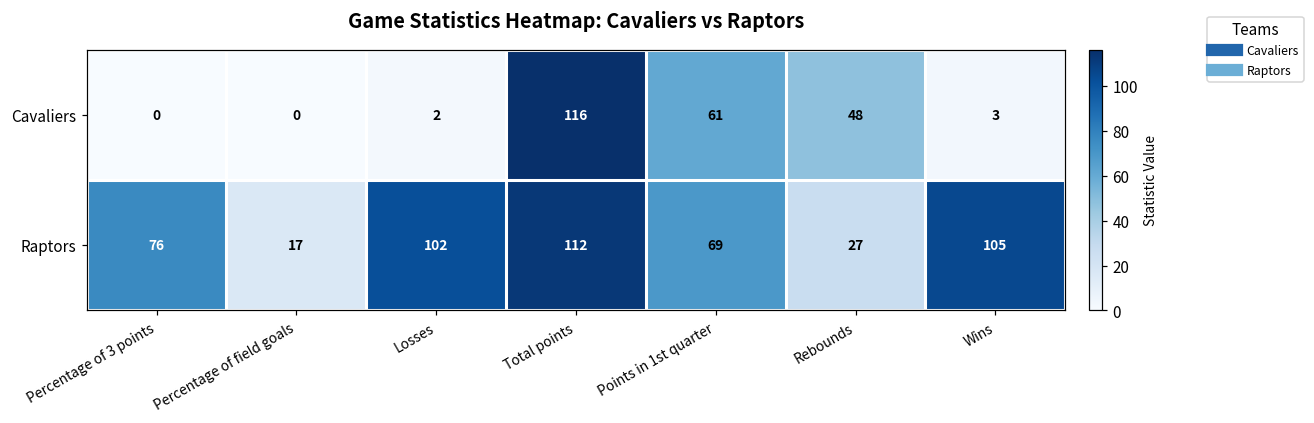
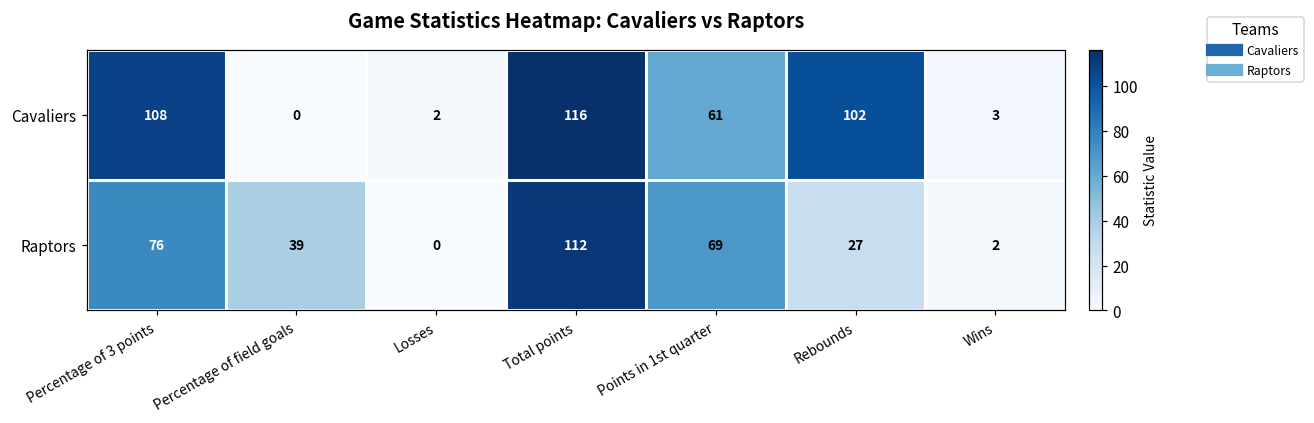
  {
    "Cavaliers": {
-     "Percentage of 3 points": 0,
+     "Percentage of 3 points": 108,
      "Percentage of field goals": 0,
      "Losses": 2,
      "Total points": 116,
      "Points in 1st quarter": 61,
-     "Rebounds": 48,
+     "Rebounds": 102,
      "Wins": 3
    },
    "Raptors": {
      "Percentage of 3 points": 76,
-     "Percentage of field goals": 17,
-     "Losses": 102,
+     "Percentage of field goals": 39,
+     "Losses": 0,
      "Total points": 112,
      "Points in 1st quarter": 69,
      "Rebounds": 27,
-     "Wins": 105
+     "Wins": 2
    }
  }
